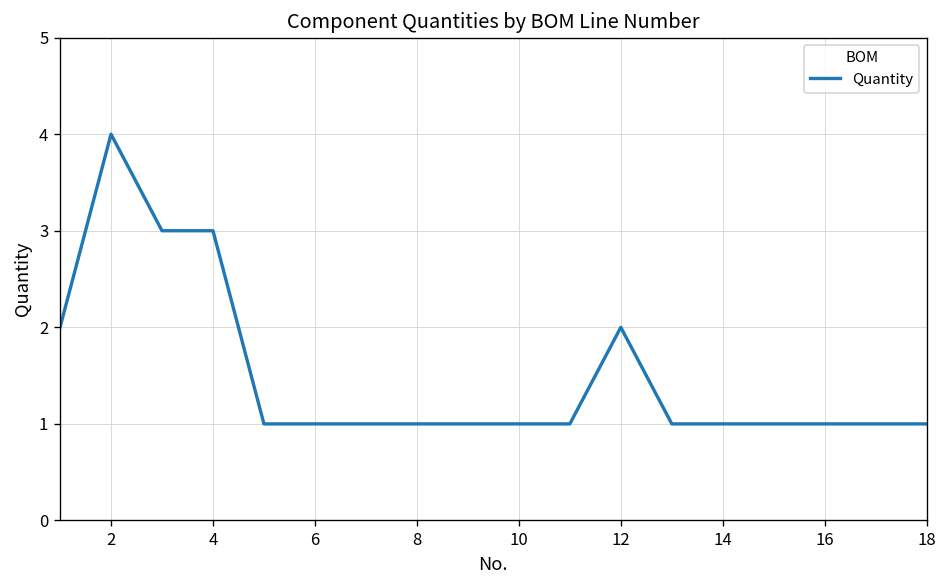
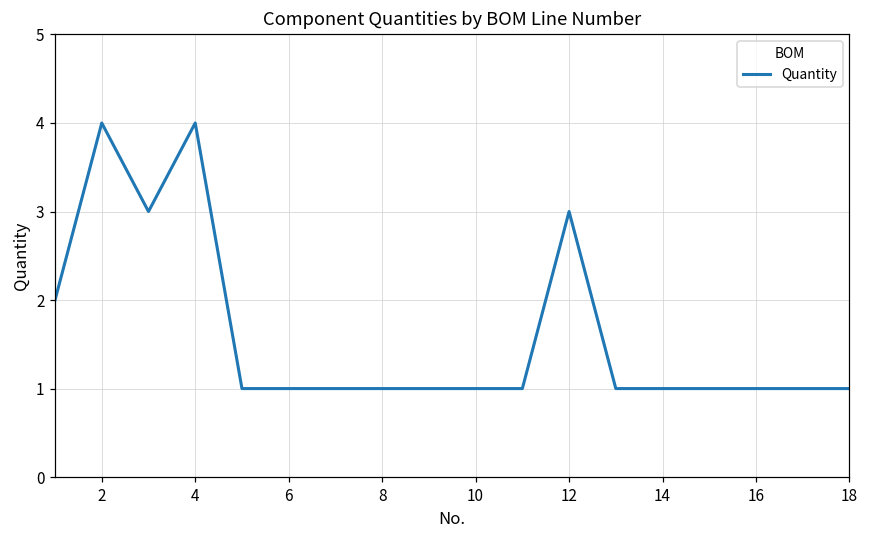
  {
    "2": 4,
-   "4": 3,
+   "4": 4,
    "6": 1,
    "8": 1,
    "10": 1,
-   "12": 2,
+   "12": 3,
    "14": 1,
    "16": 1,
    "18": 1
  }
